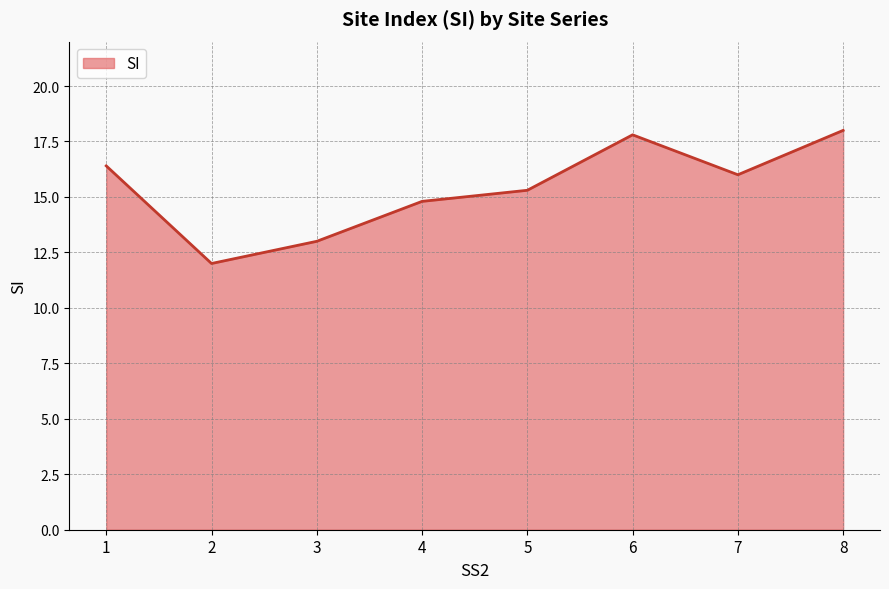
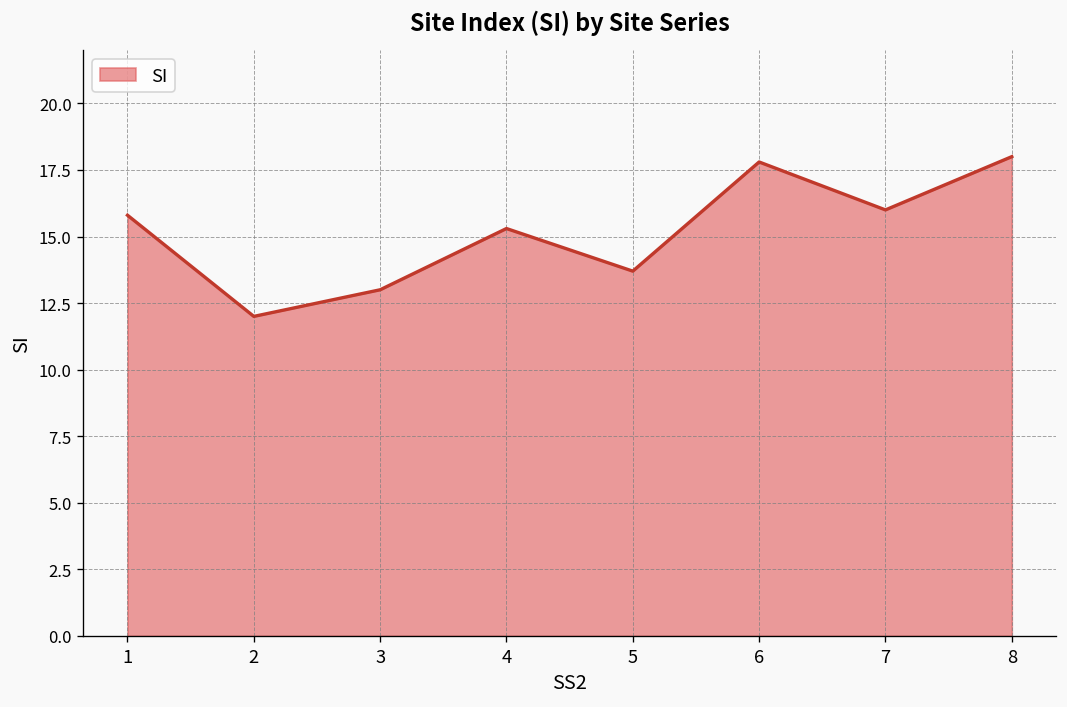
  {
-   "1": 16.4,
+   "1": 15.8,
    "2": 12.0,
    "3": 13.0,
-   "4": 14.8,
-   "5": 15.3,
+   "4": 15.3,
+   "5": 13.7,
    "6": 17.8,
    "7": 16.0,
    "8": 18.0
  }
